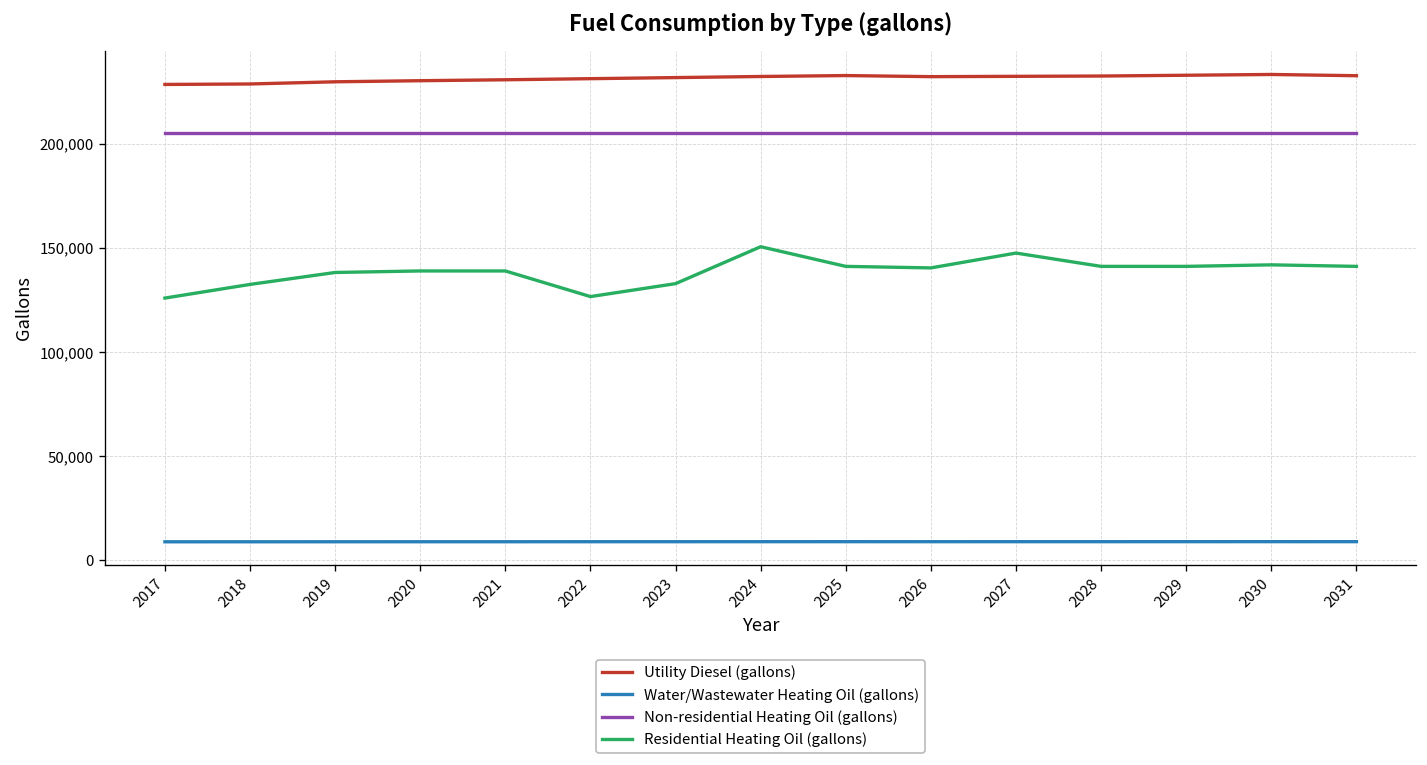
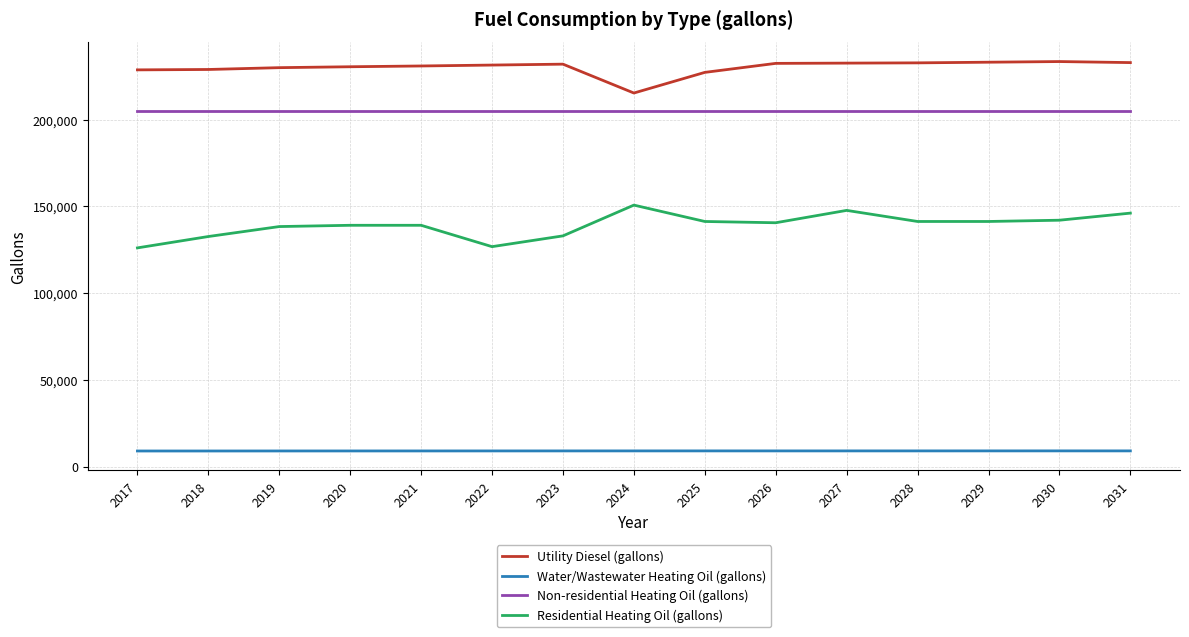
  {
    "Utility Diesel (gallons)": {
      "2017": "229,000",
      "2018": "229,000",
      "2019": "230,000",
      "2020": "230,000",
      "2021": "231,000",
      "2022": "231,000",
      "2023": "232,000",
-     "2024": "233,000",
-     "2025": "233,000",
+     "2024": "215,000",
+     "2025": "227,000",
      "2026": "232,000",
      "2027": "233,000",
      "2028": "233,000",
      "2029": "233,000",
      "2030": "233,000",
      "2031": "233,000"
    },
    "Water/Wastewater Heating Oil (gallons)": {
      "2017": "9,000",
      "2018": "9,000",
      "2019": "9,000",
      "2020": "9,000",
      "2021": "9,000",
      "2022": "9,000",
      "2023": "9,000",
      "2024": "9,000",
      "2025": "9,000",
      "2026": "9,000",
      "2027": "9,000",
      "2028": "9,000",
      "2029": "9,000",
      "2030": "9,000",
      "2031": "9,000"
    },
    "Non-residential Heating Oil (gallons)": {
      "2017": "205,000",
      "2018": "205,000",
      "2019": "205,000",
      "2020": "205,000",
      "2021": "205,000",
      "2022": "205,000",
      "2023": "205,000",
      "2024": "205,000",
      "2025": "205,000",
      "2026": "205,000",
      "2027": "205,000",
      "2028": "205,000",
      "2029": "205,000",
      "2030": "205,000",
      "2031": "205,000"
    },
    "Residential Heating Oil (gallons)": {
      "2017": "126,000",
      "2018": "133,000",
      "2019": "138,000",
      "2020": "139,000",
      "2021": "139,000",
      "2022": "127,000",
      "2023": "133,000",
      "2024": "151,000",
      "2025": "141,000",
      "2026": "141,000",
      "2027": "148,000",
      "2028": "141,000",
      "2029": "141,000",
      "2030": "142,000",
-     "2031": "141,000"
+     "2031": "146,000"
    }
  }
